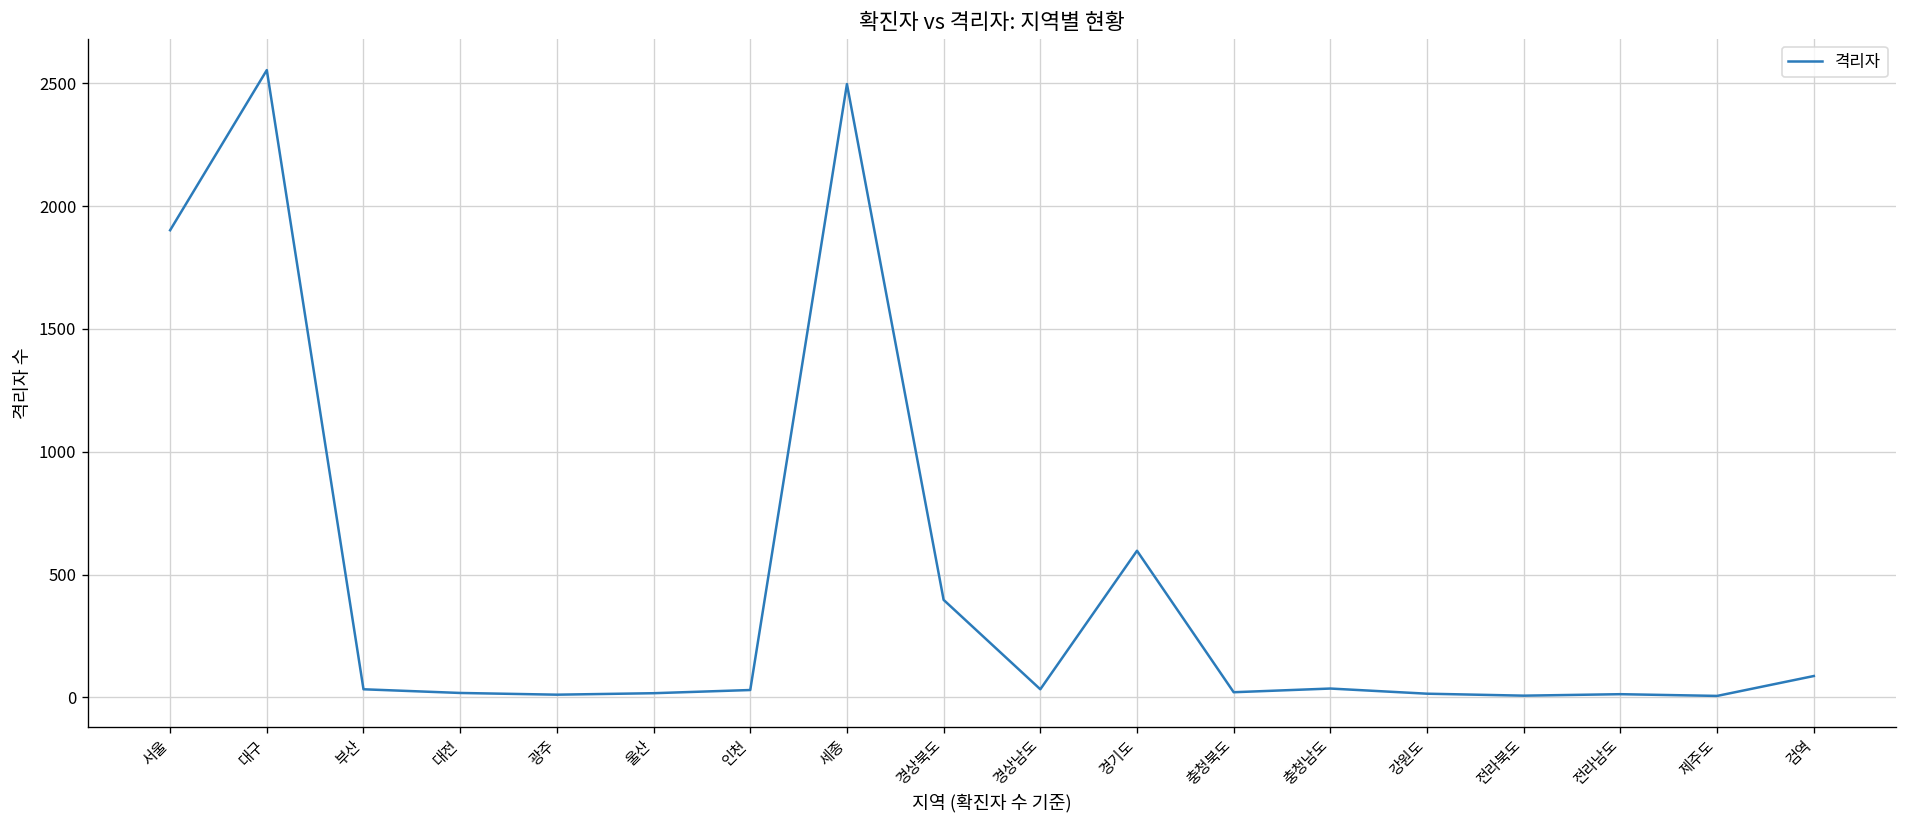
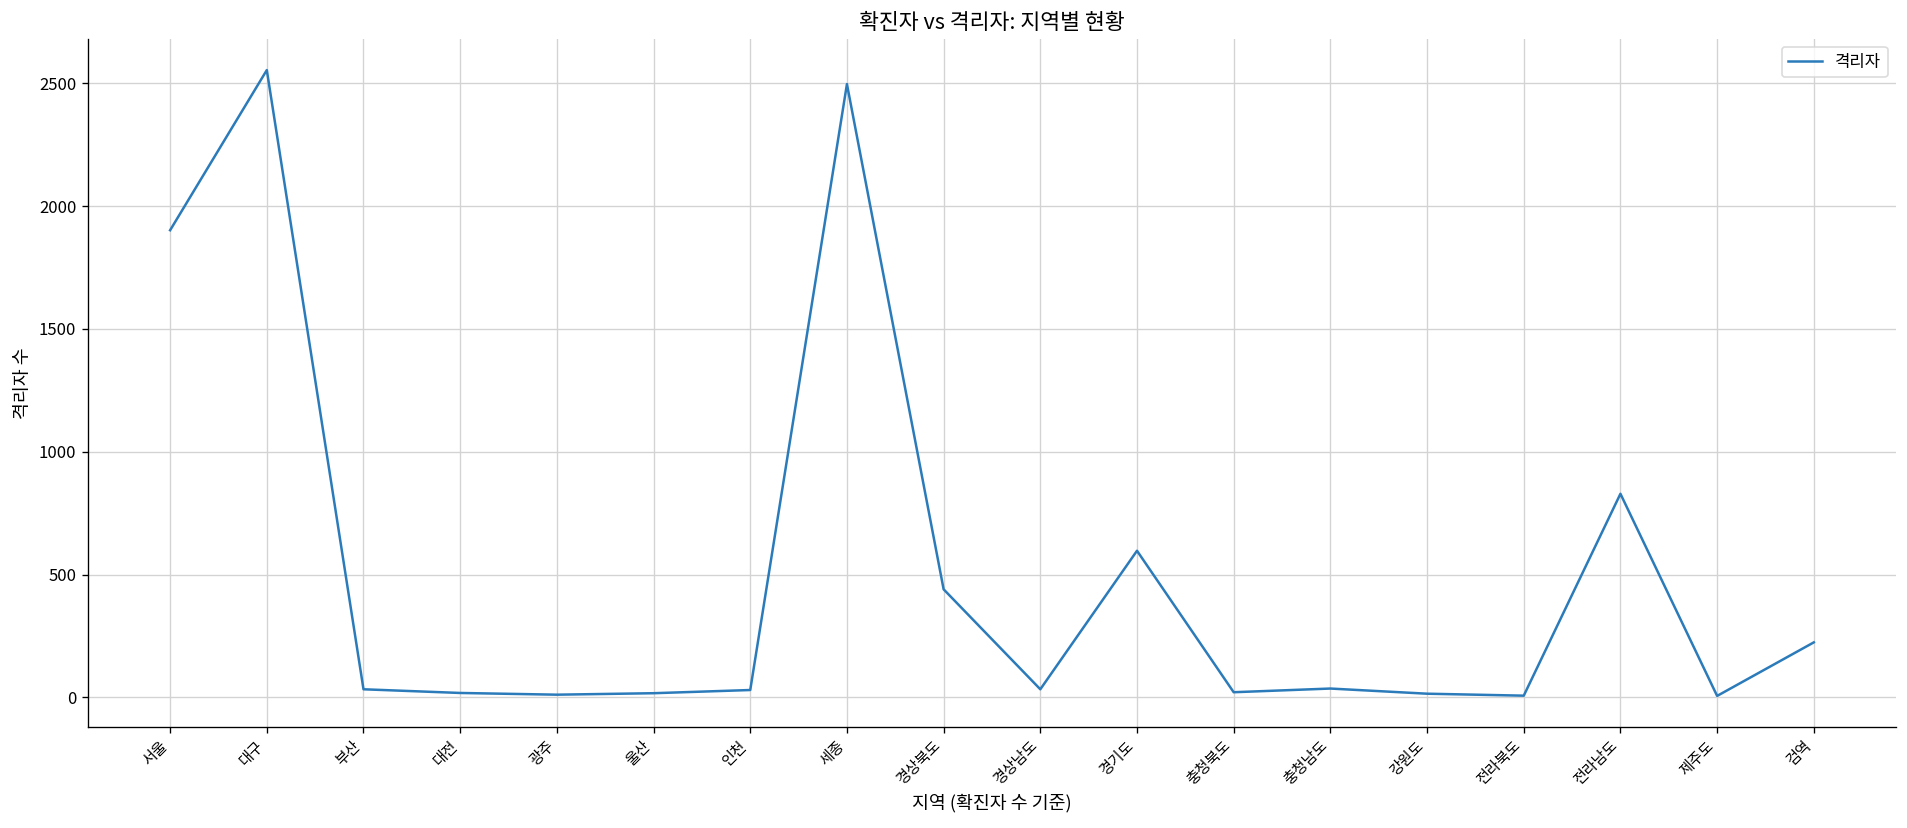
  {
    "서울": 1900,
    "대구": 2550,
    "부산": 30,
    "대전": 20,
    "광주": 10,
    "울산": 20,
    "인천": 30,
    "세종": 2500,
-   "경상북도": 400,
+   "경상북도": 440,
    "경상남도": 30,
    "경기도": 600,
    "충청북도": 20,
    "충청남도": 40,
    "강원도": 20,
    "전라북도": 10,
-   "전라남도": 10,
+   "전라남도": 830,
    "제주도": 10,
-   "검역": 90
+   "검역": 220
  }
